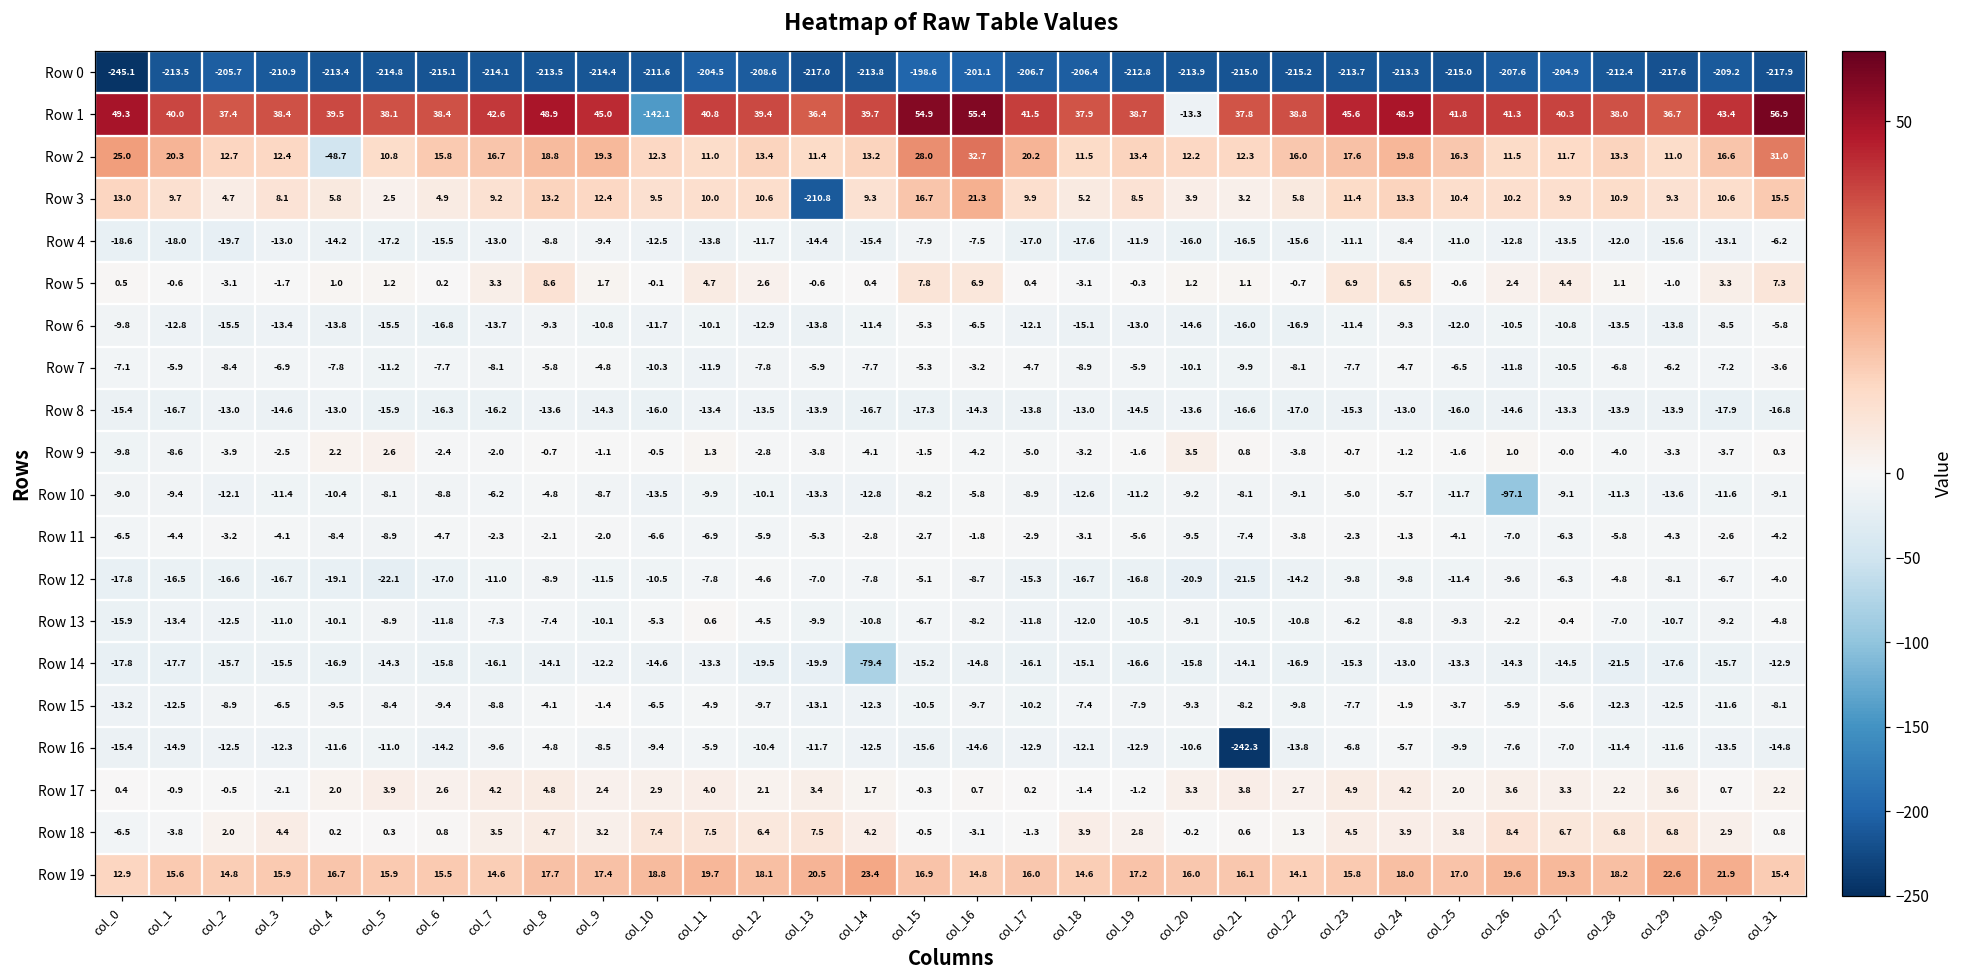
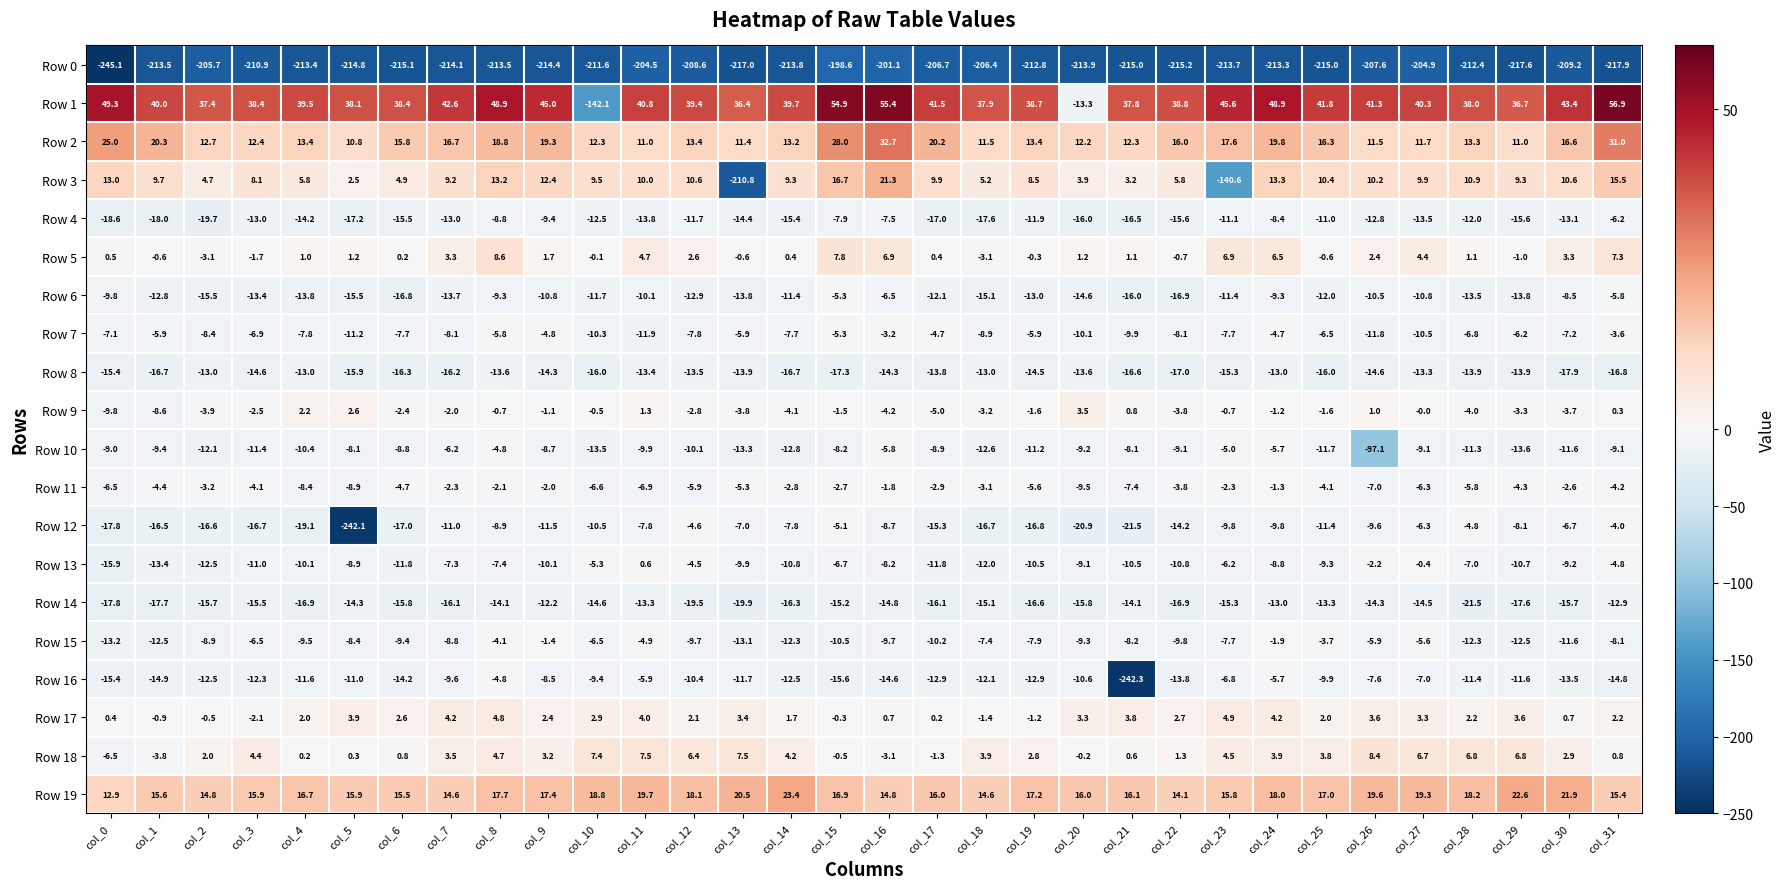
  {
    "Row 2": {
      "col_0": 25.0,
      "col_1": 20.3,
      "col_2": 12.7,
      "col_3": 12.4,
-     "col_4": -48.7,
+     "col_4": 13.4,
      "col_5": 10.8,
      "col_6": 15.8,
      "col_7": 16.7,
      "col_8": 18.8,
      "col_9": 19.3,
      "col_10": 12.3,
      "col_11": 11.0,
      "col_12": 13.4,
      "col_13": 11.4,
      "col_14": 13.2,
      "col_15": 28.0,
      "col_16": 32.7,
      "col_17": 20.2,
      "col_18": 11.5,
      "col_19": 13.4,
      "col_20": 12.2,
      "col_21": 12.3,
      "col_22": 16.0,
      "col_23": 17.6,
      "col_24": 19.8,
      "col_25": 16.3,
      "col_26": 11.5,
      "col_27": 11.7,
      "col_28": 13.3,
      "col_29": 11.0,
      "col_30": 16.6,
      "col_31": 31.0
    },
    "Row 3": {
      "col_0": 13.0,
      "col_1": 9.7,
      "col_2": 4.7,
      "col_3": 8.1,
      "col_4": 5.8,
      "col_5": 2.5,
      "col_6": 4.9,
      "col_7": 9.2,
      "col_8": 13.2,
      "col_9": 12.4,
      "col_10": 9.5,
      "col_11": 10.0,
      "col_12": 10.6,
      "col_13": -210.8,
      "col_14": 9.3,
      "col_15": 16.7,
      "col_16": 21.3,
      "col_17": 9.9,
      "col_18": 5.2,
      "col_19": 8.5,
      "col_20": 3.9,
      "col_21": 3.2,
      "col_22": 5.8,
-     "col_23": 11.4,
+     "col_23": -140.6,
      "col_24": 13.3,
      "col_25": 10.4,
      "col_26": 10.2,
      "col_27": 9.9,
      "col_28": 10.9,
      "col_29": 9.3,
      "col_30": 10.6,
      "col_31": 15.5
    },
    "Row 12": {
      "col_0": -17.8,
      "col_1": -16.5,
      "col_2": -16.6,
      "col_3": -16.7,
      "col_4": -19.1,
-     "col_5": -22.1,
+     "col_5": -242.1,
      "col_6": -17.0,
      "col_7": -11.0,
      "col_8": -8.9,
      "col_9": -11.5,
      "col_10": -10.5,
      "col_11": -7.8,
      "col_12": -4.6,
      "col_13": -7.0,
      "col_14": -7.8,
      "col_15": -5.1,
      "col_16": -8.7,
      "col_17": -15.3,
      "col_18": -16.7,
      "col_19": -16.8,
      "col_20": -20.9,
      "col_21": -21.5,
      "col_22": -14.2,
      "col_23": -9.8,
      "col_24": -9.8,
      "col_25": -11.4,
      "col_26": -9.6,
      "col_27": -6.3,
      "col_28": -4.8,
      "col_29": -8.1,
      "col_30": -6.7,
      "col_31": -4.0
    },
    "Row 14": {
      "col_0": -17.8,
      "col_1": -17.7,
      "col_2": -15.7,
      "col_3": -15.5,
      "col_4": -16.9,
      "col_5": -14.3,
      "col_6": -15.8,
      "col_7": -16.1,
      "col_8": -14.1,
      "col_9": -12.2,
      "col_10": -14.6,
      "col_11": -13.3,
      "col_12": -19.5,
      "col_13": -19.9,
-     "col_14": -79.4,
+     "col_14": -16.3,
      "col_15": -15.2,
      "col_16": -14.8,
      "col_17": -16.1,
      "col_18": -15.1,
      "col_19": -16.6,
      "col_20": -15.8,
      "col_21": -14.1,
      "col_22": -16.9,
      "col_23": -15.3,
      "col_24": -13.0,
      "col_25": -13.3,
      "col_26": -14.3,
      "col_27": -14.5,
      "col_28": -21.5,
      "col_29": -17.6,
      "col_30": -15.7,
      "col_31": -12.9
    }
  }
